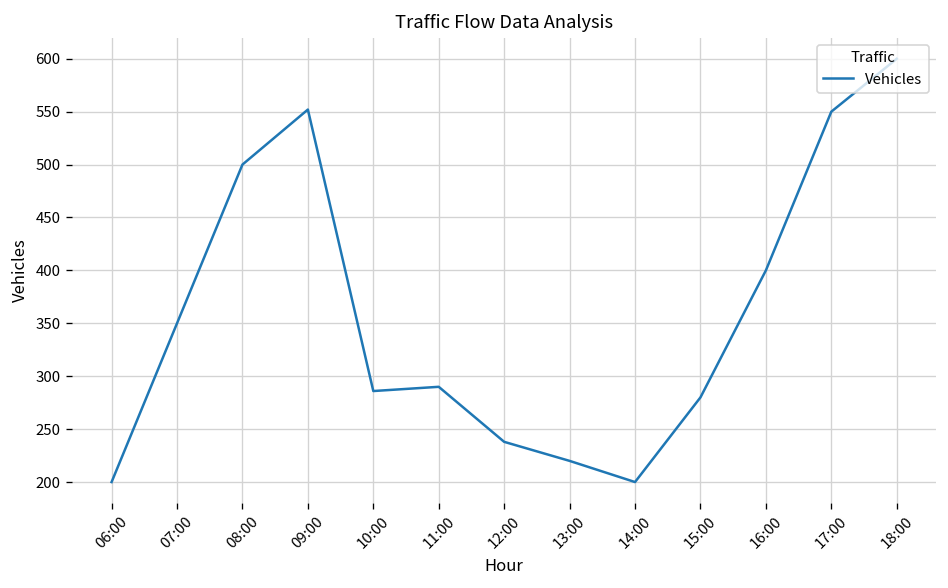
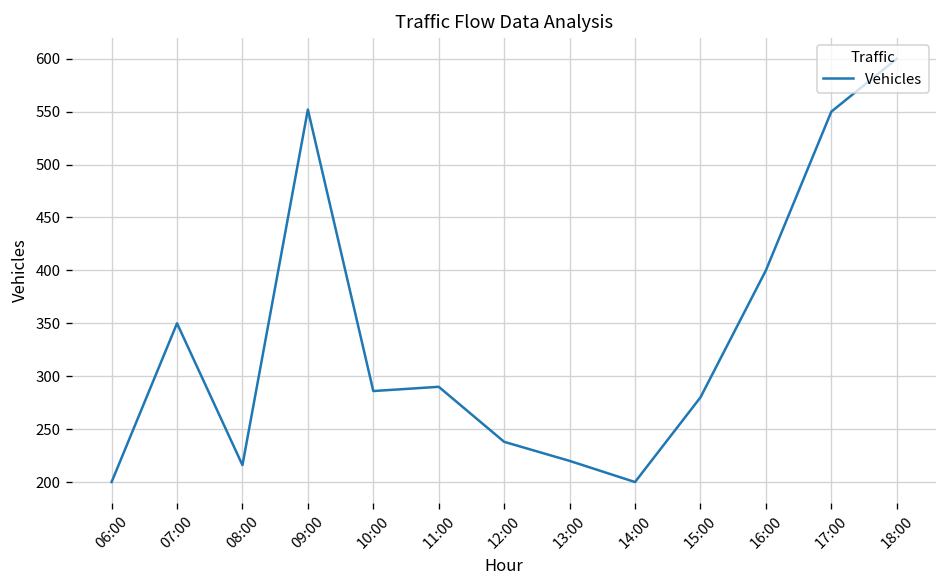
  {
    "06:00": 200,
    "07:00": 350,
-   "08:00": 500,
+   "08:00": 220,
    "09:00": 550,
    "10:00": 290,
    "11:00": 290,
    "12:00": 240,
    "13:00": 220,
    "14:00": 200,
    "15:00": 280,
    "16:00": 400,
    "17:00": 550
  }
